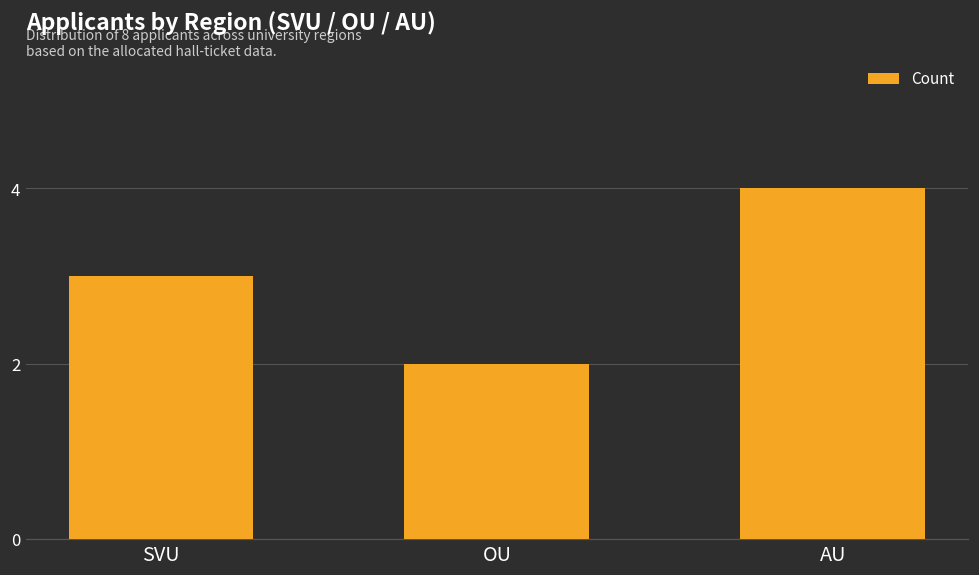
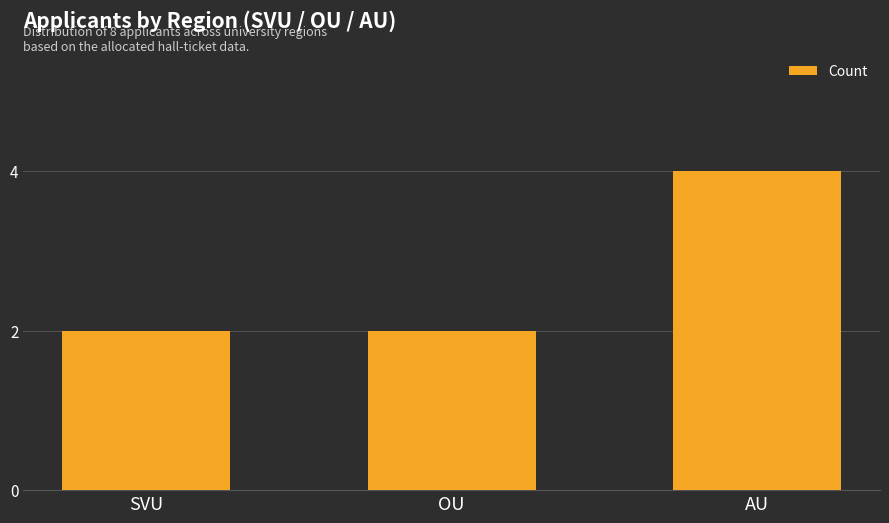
  {
-   "SVU": 3,
+   "SVU": 2,
    "OU": 2,
    "AU": 4
  }
